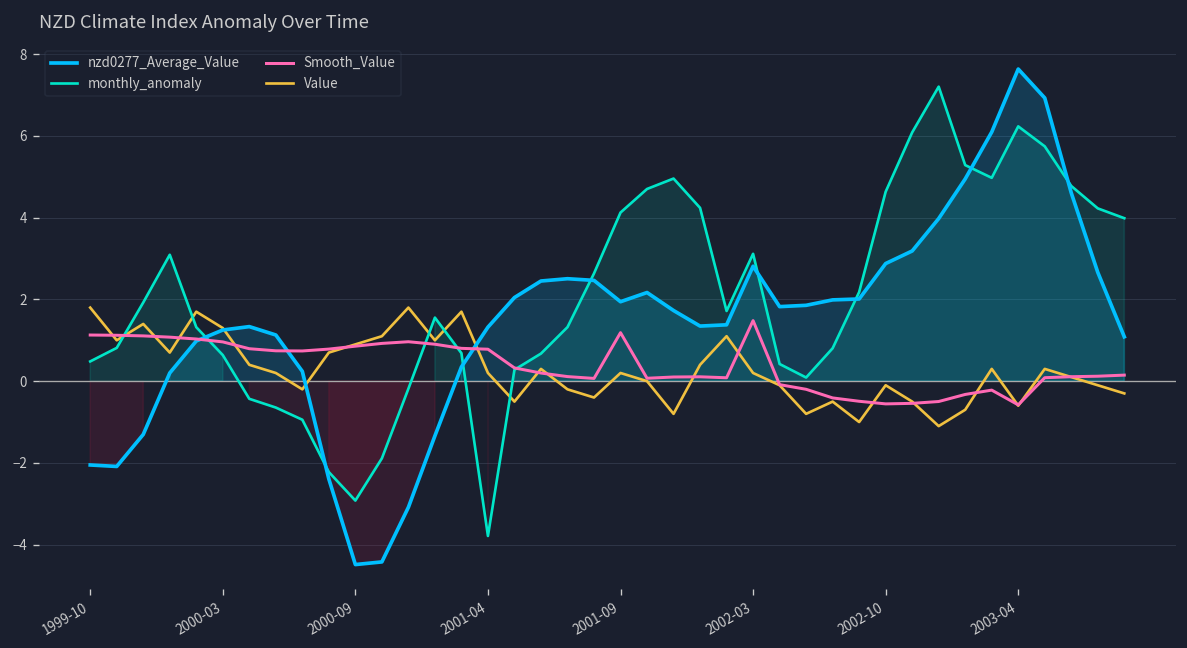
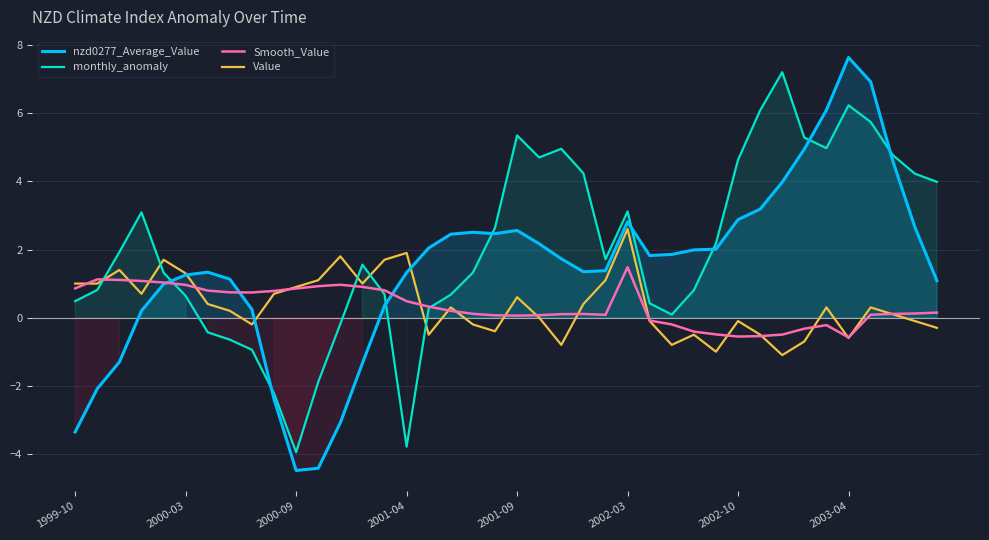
  {
    "nzd0277_Average_Value": {
-     "1999-10": -2.1,
+     "1999-10": -3.4,
      "2000-09": -4.5,
      "2001-04": 1.3,
-     "2001-09": 1.9,
+     "2001-09": 2.6,
      "2002-03": 2.8,
      "2002-10": 2.9,
      "2003-04": 7.6
    },
    "monthly_anomaly": {
      "1999-10": 0.5,
      "2000-03": 0.6,
-     "2000-09": -2.9,
+     "2000-09": -4.0,
      "2001-04": -3.8,
-     "2001-09": 4.1,
+     "2001-09": 5.4,
      "2002-03": 3.1,
      "2002-10": 4.6,
      "2003-04": 6.2
    },
    "Smooth_Value": {
-     "1999-10": 1.1,
+     "1999-10": 0.9,
      "2000-03": 1.0,
-     "2001-04": 0.8,
-     "2001-09": 1.2,
+     "2001-04": 0.5,
+     "2001-09": 0.1,
      "2002-03": 1.5,
      "2002-10": -0.6
    },
    "Value": {
-     "1999-10": 1.8,
-     "2001-04": 0.2,
-     "2001-09": 0.2,
-     "2002-03": 0.2,
+     "1999-10": 1.0,
+     "2001-04": 1.9,
+     "2001-09": 0.6,
+     "2002-03": 2.6,
      "2002-10": -0.1
    }
  }
